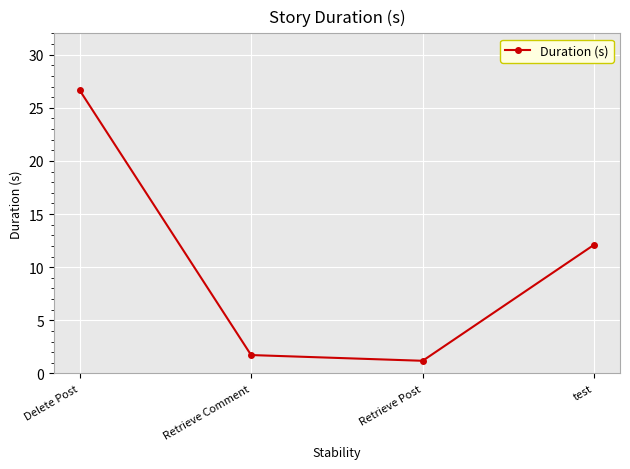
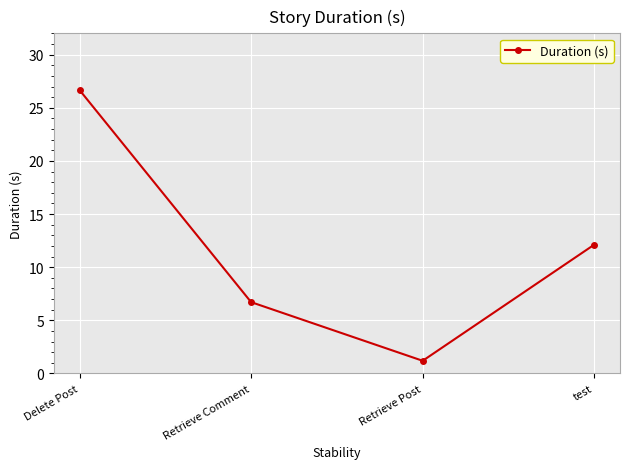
  {
    "Delete Post": 26.7,
-   "Retrieve Comment": 1.7,
+   "Retrieve Comment": 6.7,
    "Retrieve Post": 1.2,
    "test": 12.1
  }
